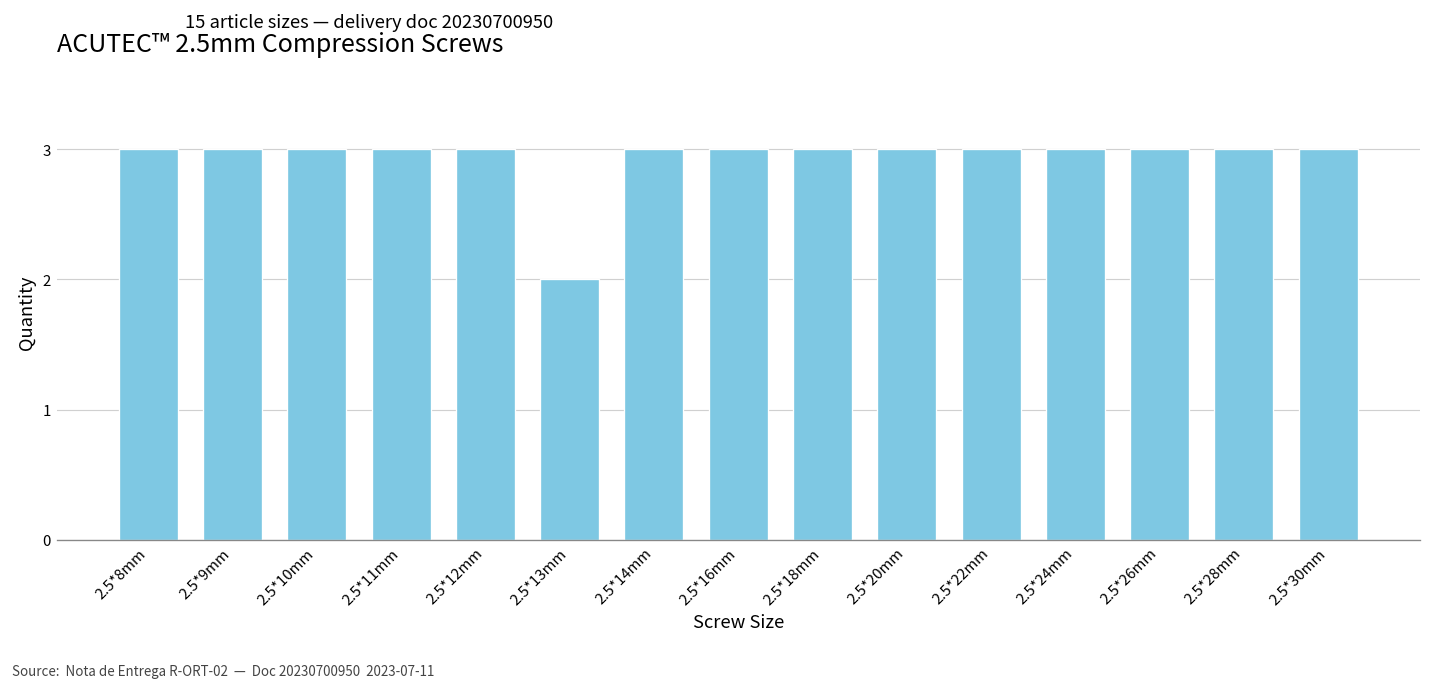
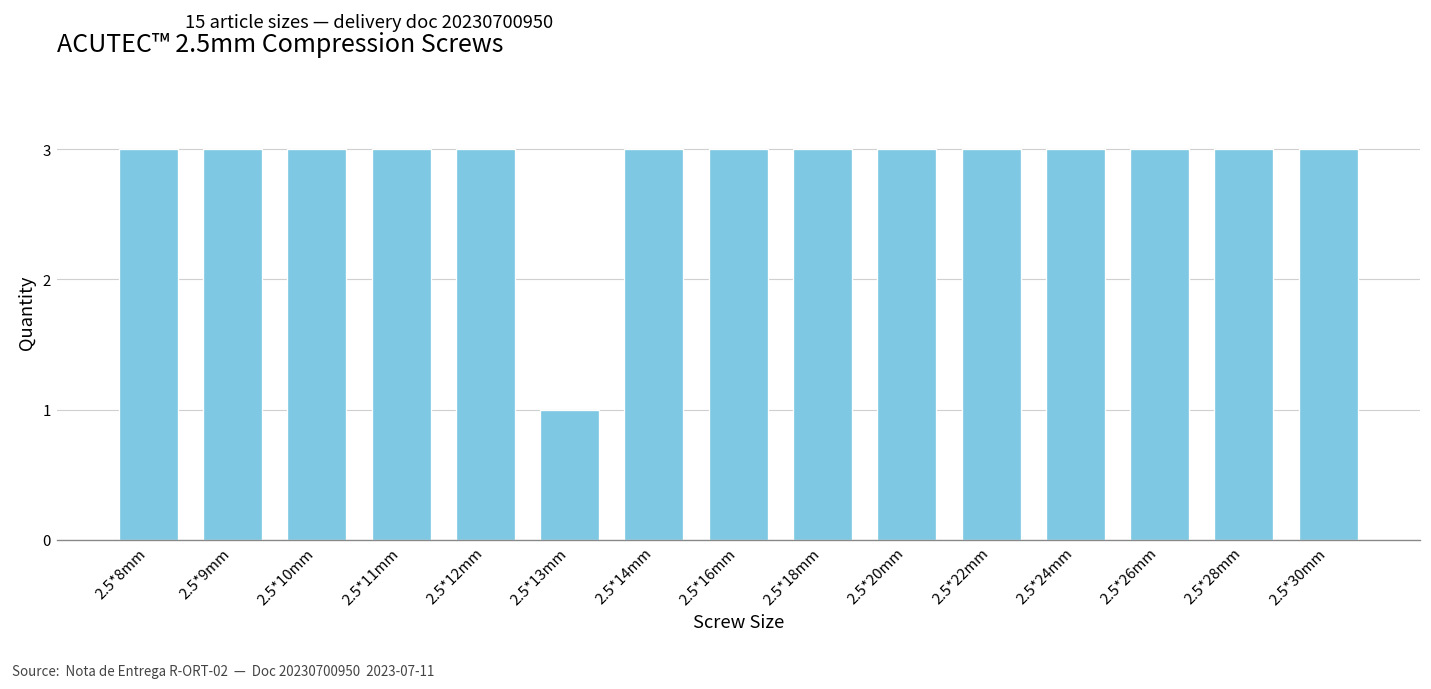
  {
    "2.5*8mm": 3,
    "2.5*9mm": 3,
    "2.5*10mm": 3,
    "2.5*11mm": 3,
    "2.5*12mm": 3,
-   "2.5*13mm": 2,
+   "2.5*13mm": 1,
    "2.5*14mm": 3,
    "2.5*16mm": 3,
    "2.5*18mm": 3,
    "2.5*20mm": 3,
    "2.5*22mm": 3,
    "2.5*24mm": 3,
    "2.5*26mm": 3,
    "2.5*28mm": 3,
    "2.5*30mm": 3
  }
